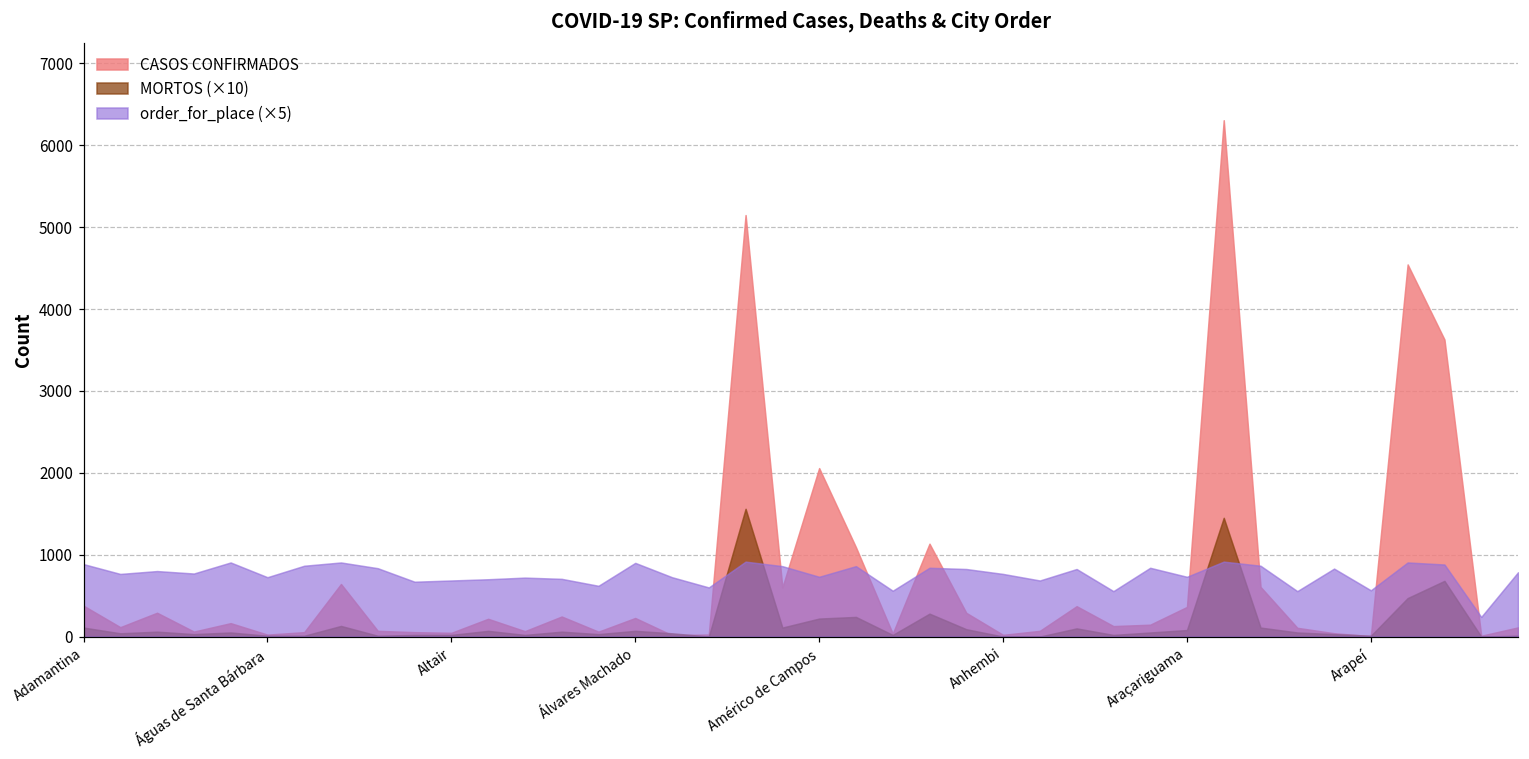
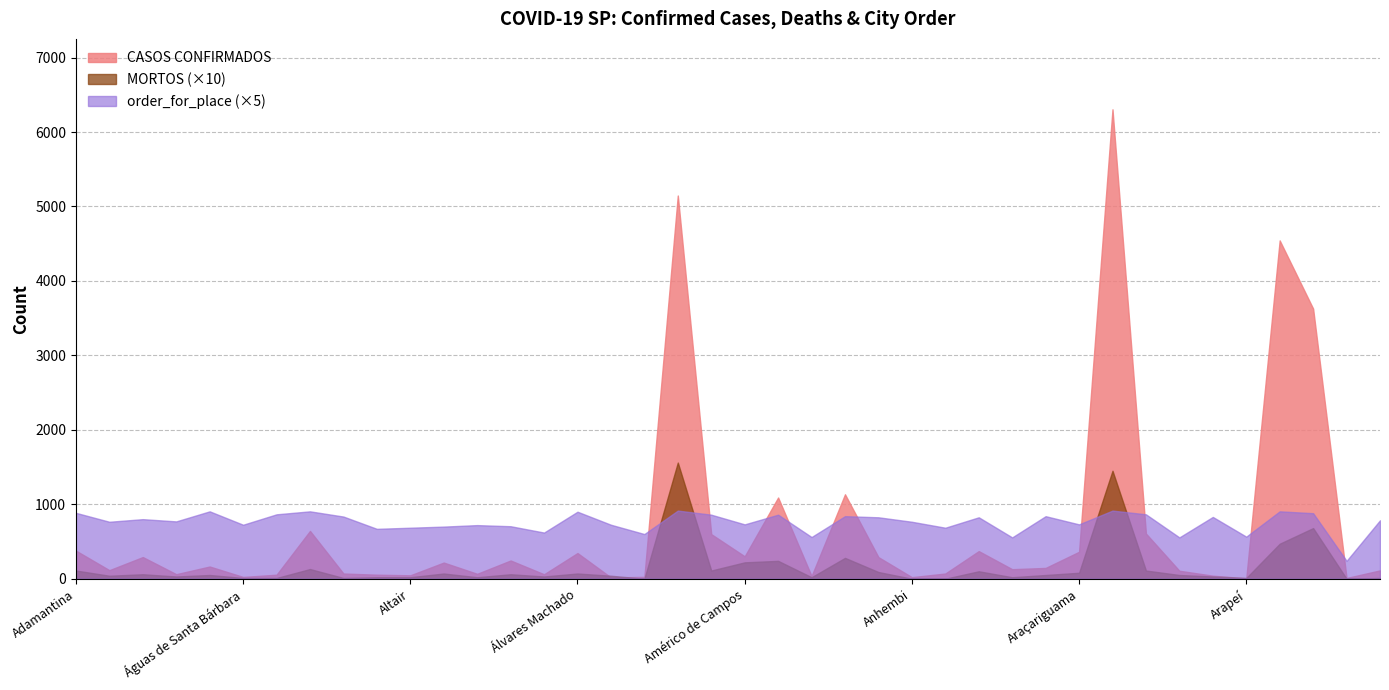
  {
    "CASOS CONFIRMADOS": {
      "Adamantina": 400,
-     "Álvares Machado": 200,
-     "Américo de Campos": 2100,
+     "Álvares Machado": 300,
+     "Américo de Campos": 300,
      "Araçariguama": 400
    },
    "MORTOS (×10)": {
      "Adamantina": 100,
      "Álvares Machado": 100,
      "Américo de Campos": 200,
      "Araçariguama": 100
    },
    "order_for_place (×5)": {
      "Adamantina": 900,
      "Águas de Santa Bárbara": 700,
      "Altair": 700,
      "Álvares Machado": 900,
      "Américo de Campos": 700,
      "Anhembi": 800,
      "Araçariguama": 700,
      "Arapeí": 600
    }
  }
